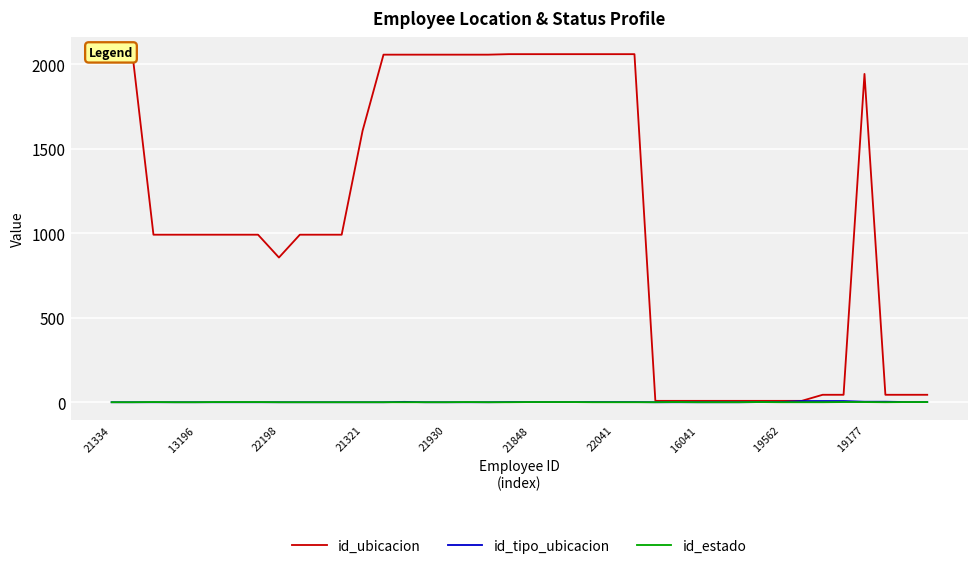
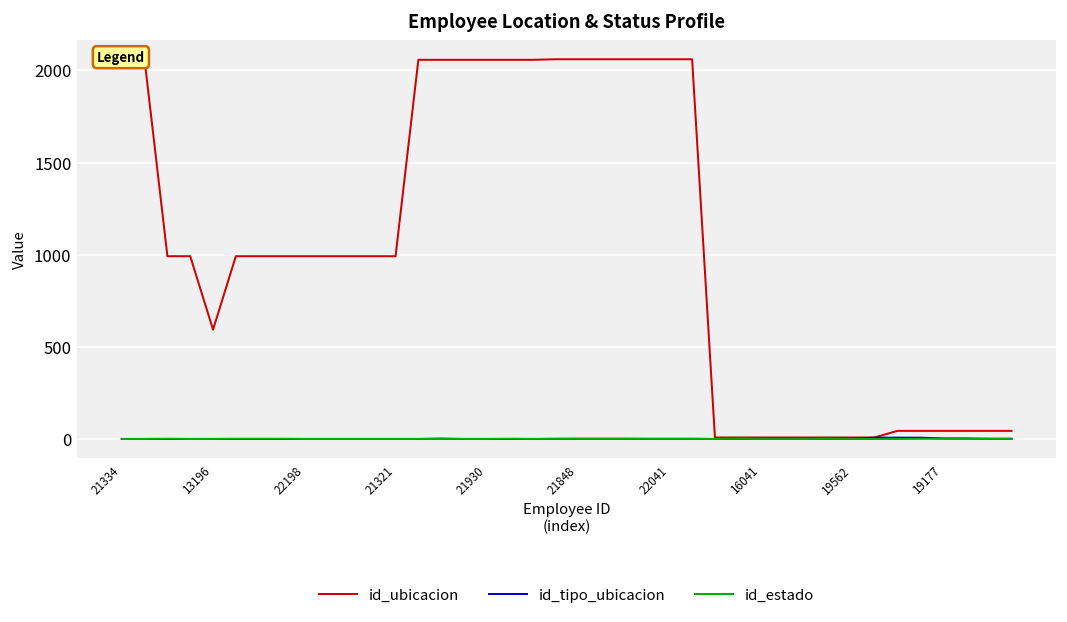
  {
    "id_ubicacion": {
-     "13196": 990,
-     "22198": 860,
-     "21321": 1610,
+     "13196": 590,
+     "22198": 990,
+     "21321": 990,
      "21930": 2060,
      "21848": 2060,
      "22041": 2060,
-     "19177": 1940
+     "19177": 50
    }
  }
